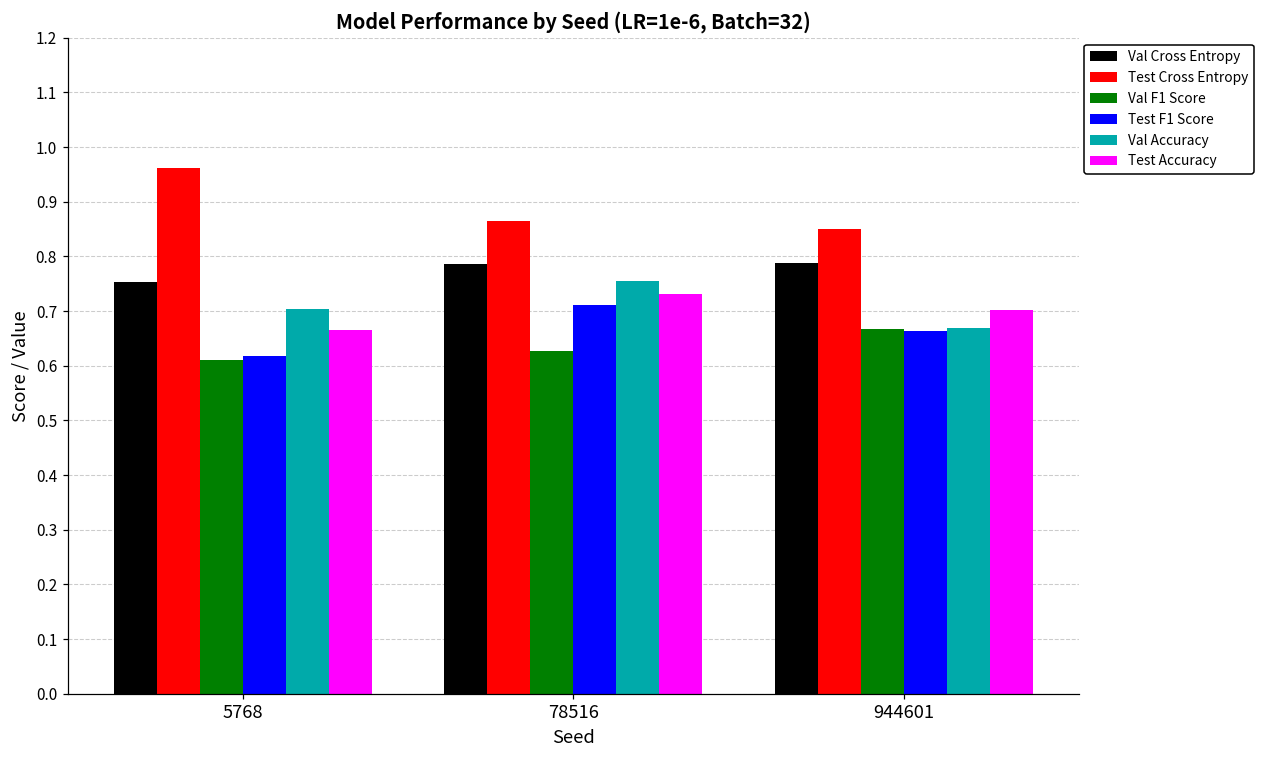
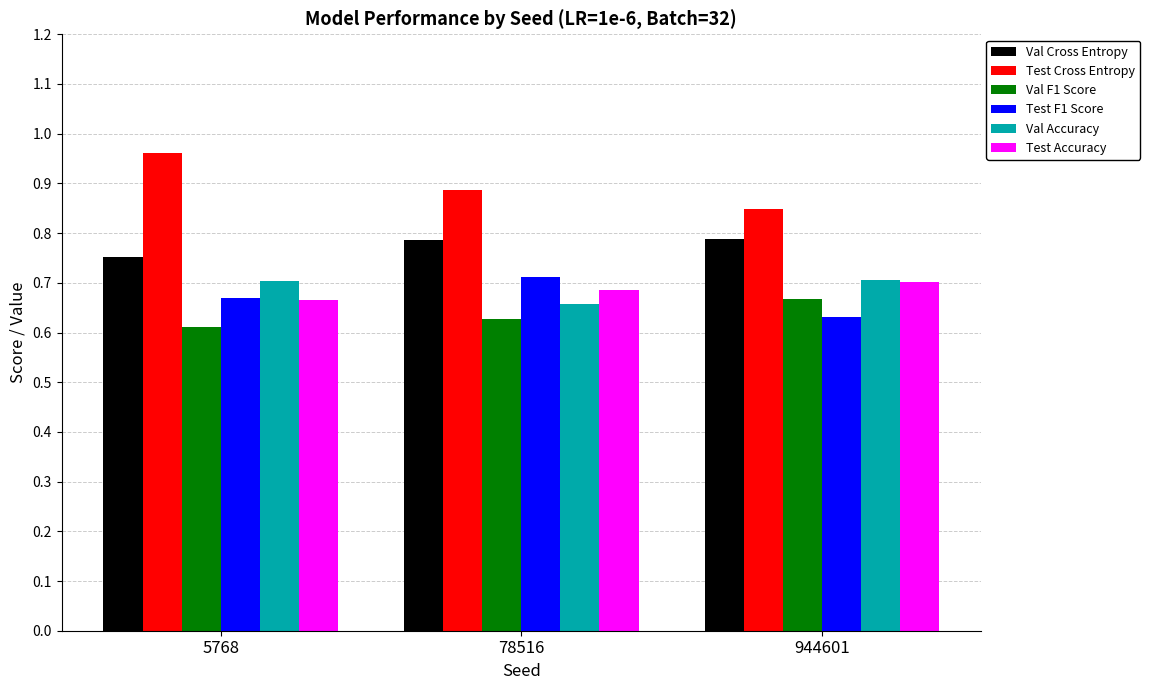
  {
    "Val Cross Entropy": {
      "5768": 0.75,
      "78516": 0.79,
      "944601": 0.79
    },
    "Test Cross Entropy": {
      "5768": 0.96,
-     "78516": 0.86,
+     "78516": 0.89,
      "944601": 0.85
    },
    "Val F1 Score": {
      "5768": 0.61,
      "78516": 0.63,
      "944601": 0.67
    },
    "Test F1 Score": {
-     "5768": 0.62,
+     "5768": 0.67,
      "78516": 0.71,
-     "944601": 0.66
+     "944601": 0.63
    },
    "Val Accuracy": {
      "5768": 0.70,
-     "78516": 0.76,
-     "944601": 0.67
+     "78516": 0.66,
+     "944601": 0.71
    },
    "Test Accuracy": {
      "5768": 0.67,
-     "78516": 0.73,
+     "78516": 0.69,
      "944601": 0.70
    }
  }
